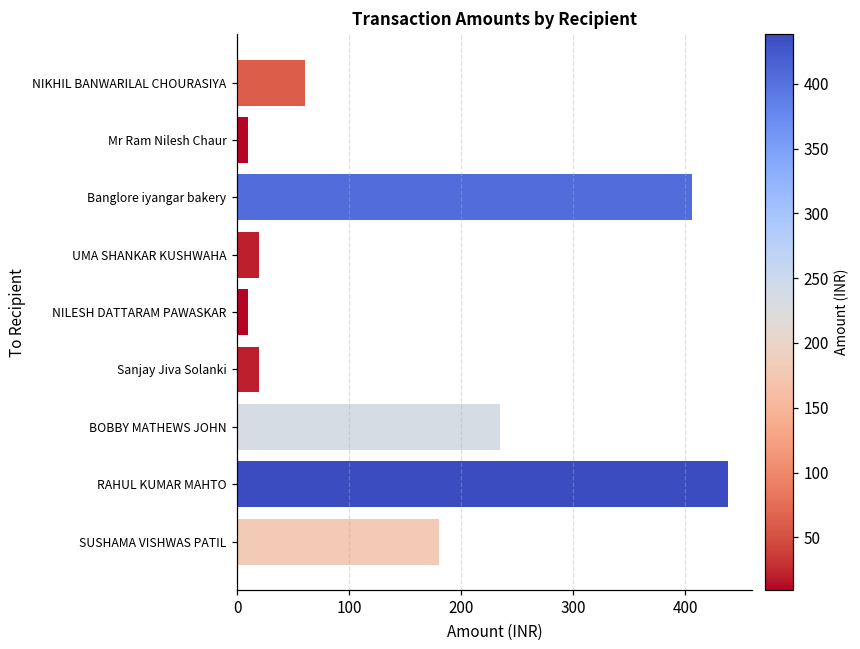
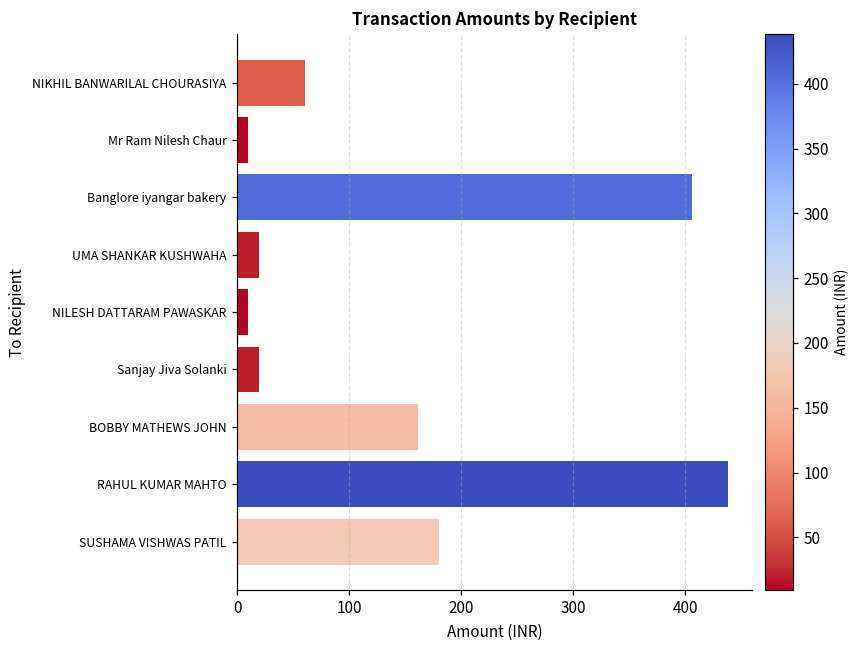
  {
    "NIKHIL BANWARILAL CHOURASIYA": 60,
    "Mr Ram Nilesh Chaur": 10,
    "Banglore iyangar bakery": 406,
    "UMA SHANKAR KUSHWAHA": 20,
    "NILESH DATTARAM PAWASKAR": 10,
    "Sanjay Jiva Solanki": 20,
-   "BOBBY MATHEWS JOHN": 235,
+   "BOBBY MATHEWS JOHN": 162,
    "RAHUL KUMAR MAHTO": 438,
    "SUSHAMA VISHWAS PATIL": 180
  }
